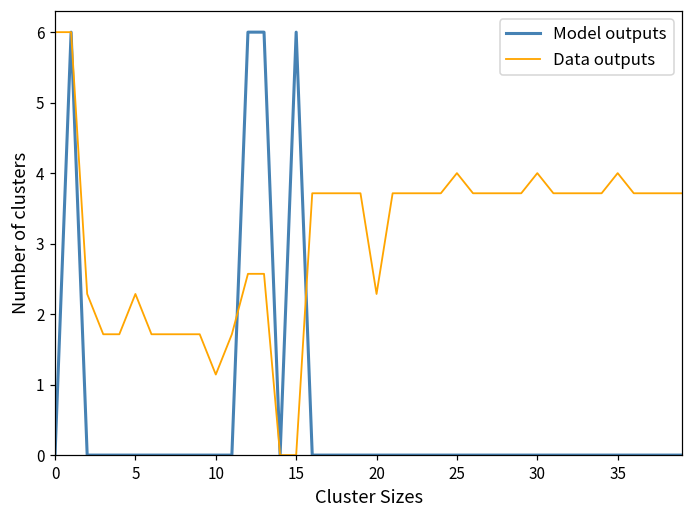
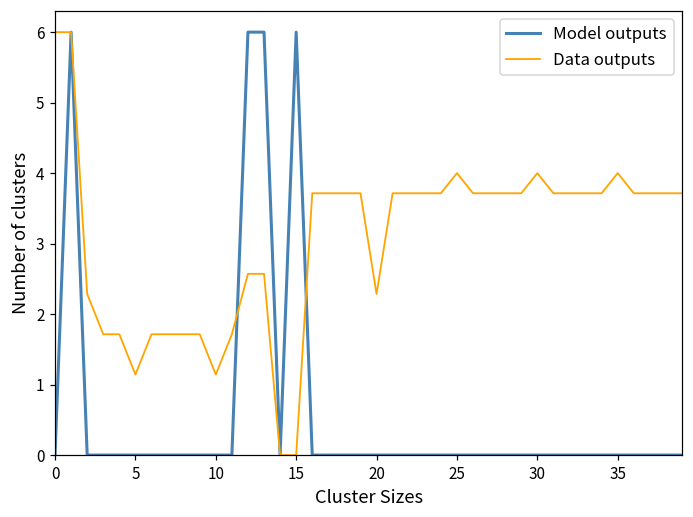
  {
    "Model outputs": {
      "0": 0.0,
      "5": 0.0,
      "10": 0.0,
      "15": 6.0,
      "20": 0.0,
      "25": 0.0,
      "30": 0.0,
      "35": 0.0
    },
    "Data outputs": {
      "0": 6.0,
-     "5": 2.3,
+     "5": 1.1,
      "10": 1.1,
      "15": 0.0,
      "20": 2.3,
      "25": 4.0,
      "30": 4.0,
      "35": 4.0
    }
  }
